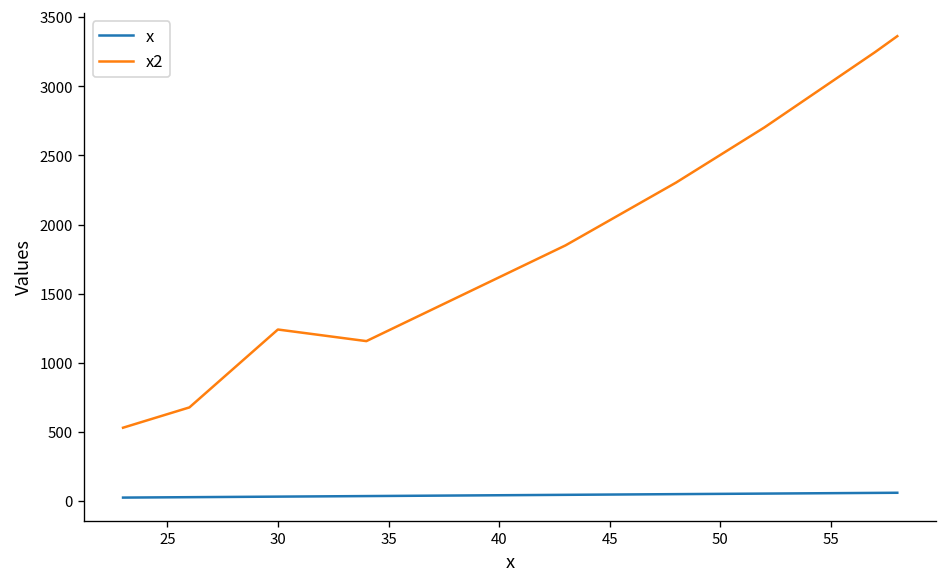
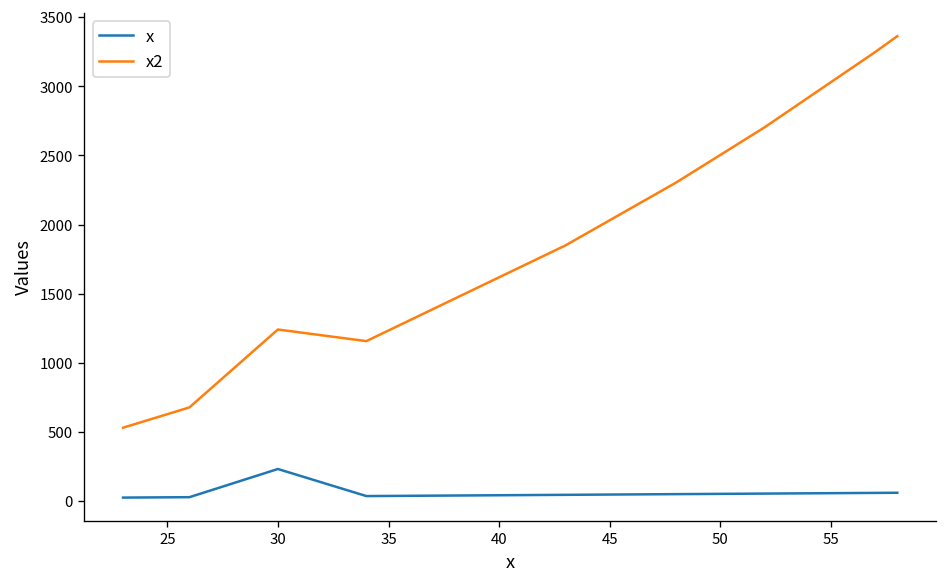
  {
    "x": {
-     "30": 30
+     "30": 230
    },
    "x2": {
      "30": 1240
    }
  }
